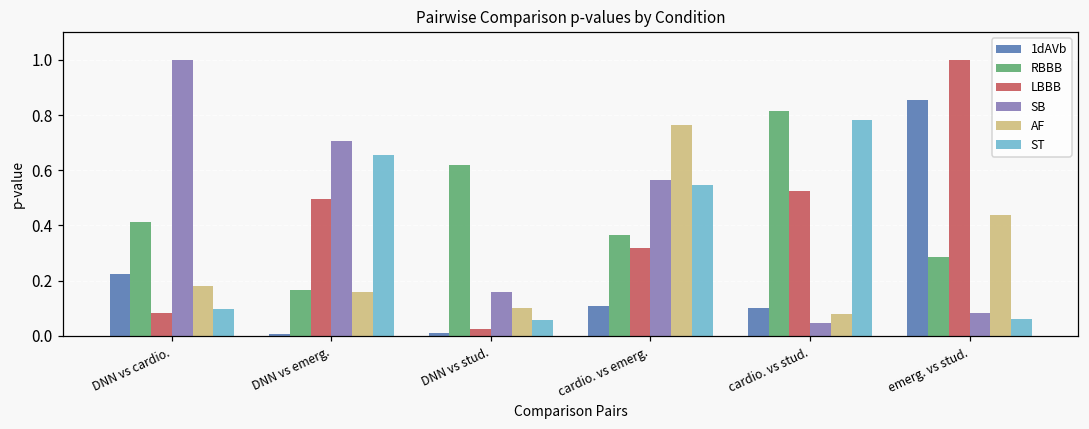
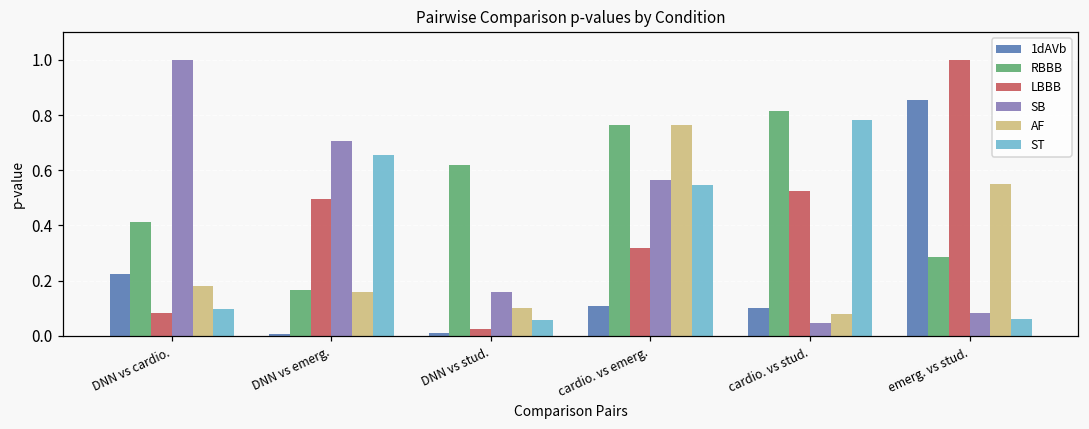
  {
    "RBBB": {
      "DNN vs cardio.": 0.41,
      "DNN vs emerg.": 0.17,
      "DNN vs stud.": 0.62,
-     "cardio. vs emerg.": 0.37,
+     "cardio. vs emerg.": 0.77,
      "cardio. vs stud.": 0.81,
      "emerg. vs stud.": 0.29
    },
    "LBBB": {
      "DNN vs cardio.": 0.08,
      "DNN vs emerg.": 0.49,
      "DNN vs stud.": 0.03,
      "cardio. vs emerg.": 0.32,
      "cardio. vs stud.": 0.53,
      "emerg. vs stud.": 1.00
    },
    "AF": {
      "DNN vs cardio.": 0.18,
      "DNN vs emerg.": 0.16,
      "DNN vs stud.": 0.10,
      "cardio. vs emerg.": 0.76,
      "cardio. vs stud.": 0.08,
-     "emerg. vs stud.": 0.44
+     "emerg. vs stud.": 0.55
    },
    "ST": {
      "DNN vs cardio.": 0.10,
      "DNN vs emerg.": 0.66,
      "DNN vs stud.": 0.06,
      "cardio. vs emerg.": 0.55,
      "cardio. vs stud.": 0.78,
      "emerg. vs stud.": 0.06
    }
  }
